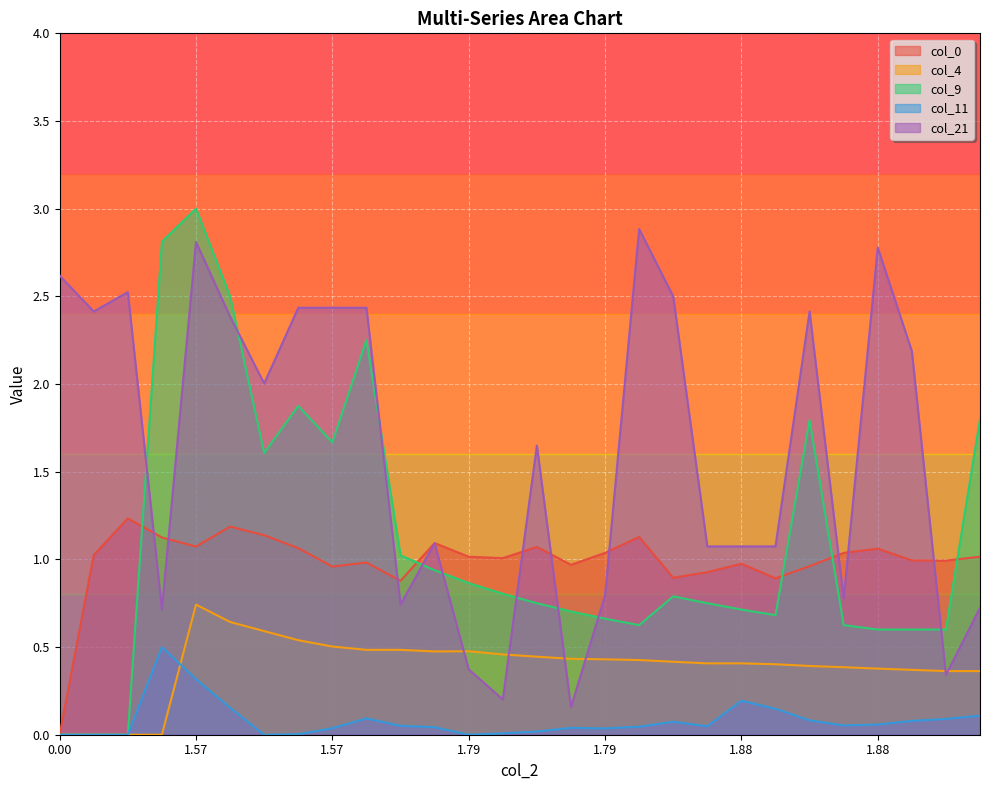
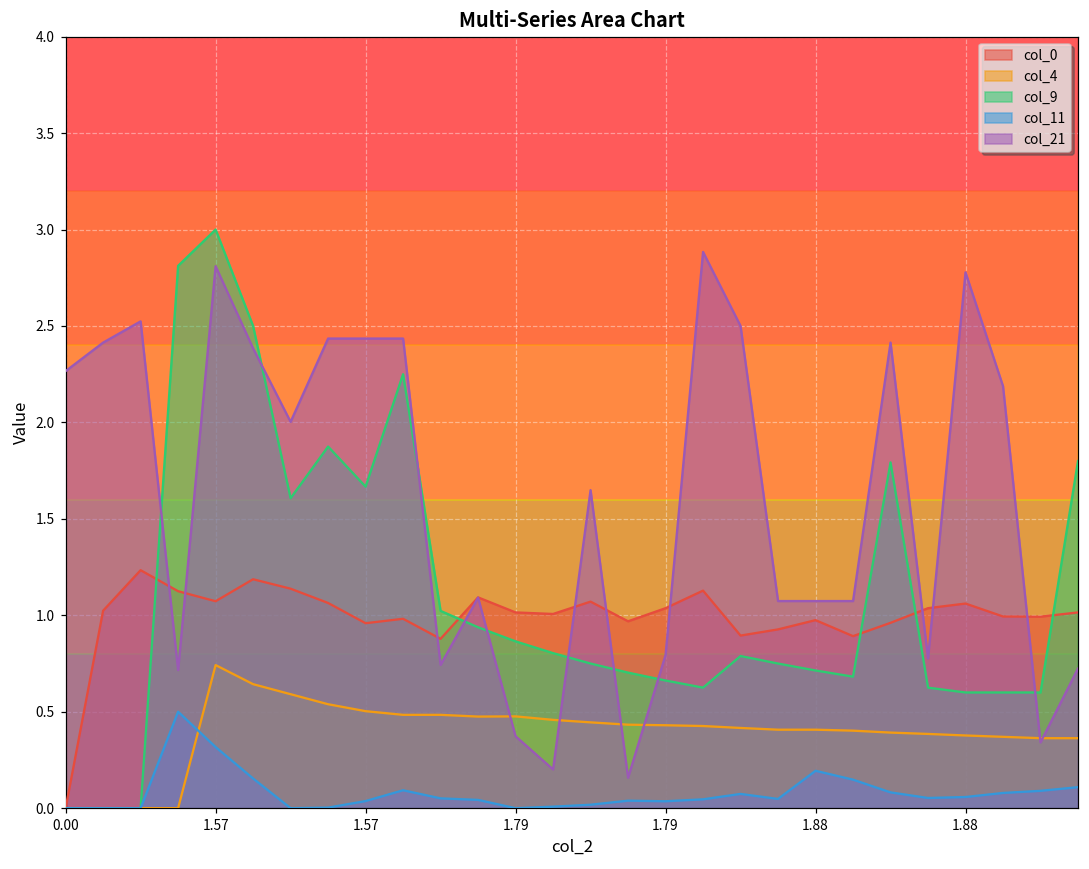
  {
    "col_21": {
-     "0.00": 2.62
+     "0.00": 2.27
    }
  }
